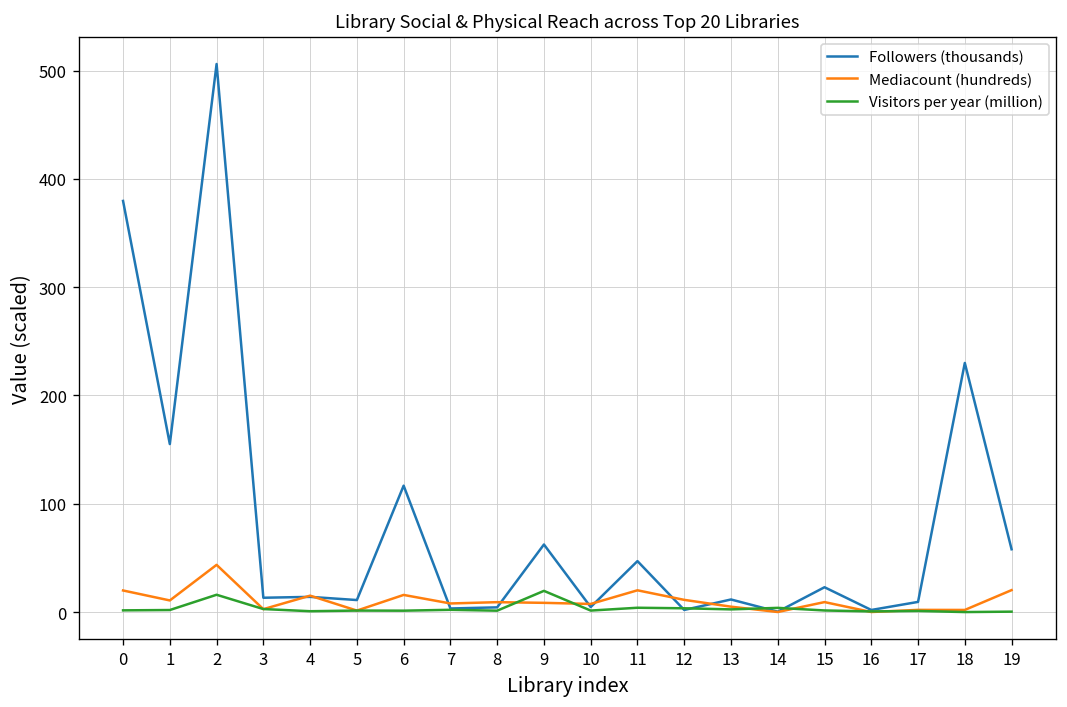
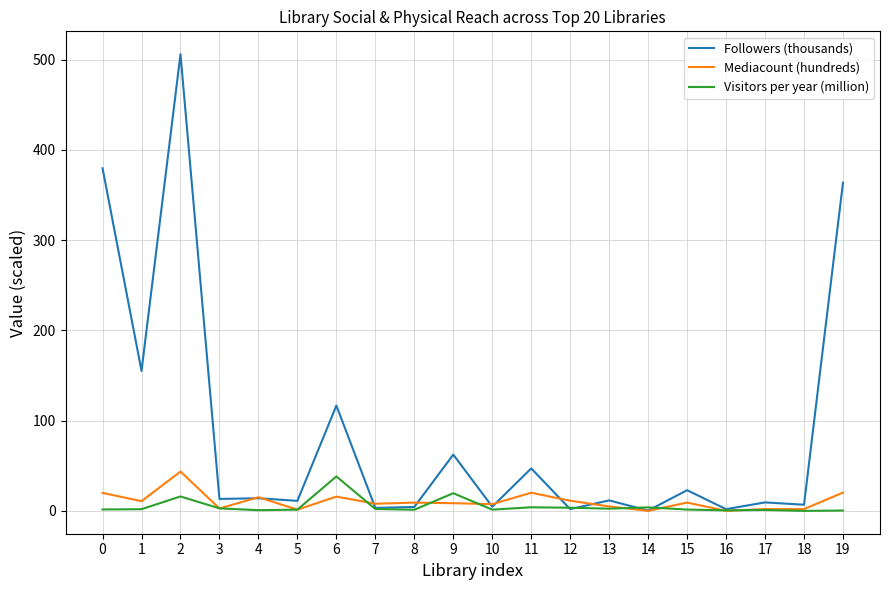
  {
    "Followers (thousands)": {
      "0": 380,
      "1": 160,
      "2": 510,
      "3": 10,
      "5": 10,
      "6": 120,
      "8": 0,
      "9": 60,
      "10": 0,
      "11": 50,
      "13": 10,
      "15": 20,
      "17": 10,
-     "18": 230,
-     "19": 60
+     "18": 10,
+     "19": 360
    },
    "Mediacount (hundreds)": {
      "0": 20,
      "1": 10,
      "2": 40,
      "6": 20,
      "7": 10,
      "8": 10,
      "9": 10,
      "10": 10,
      "11": 20,
      "12": 10,
      "15": 10,
      "19": 20
    },
    "Visitors per year (million)": {
      "0": 0,
      "1": 0,
      "2": 20,
      "4": 0,
-     "6": 0,
+     "6": 40,
      "8": 0,
      "9": 20,
      "10": 0,
      "11": 0,
      "14": 0,
      "15": 0,
      "19": 0
    }
  }
